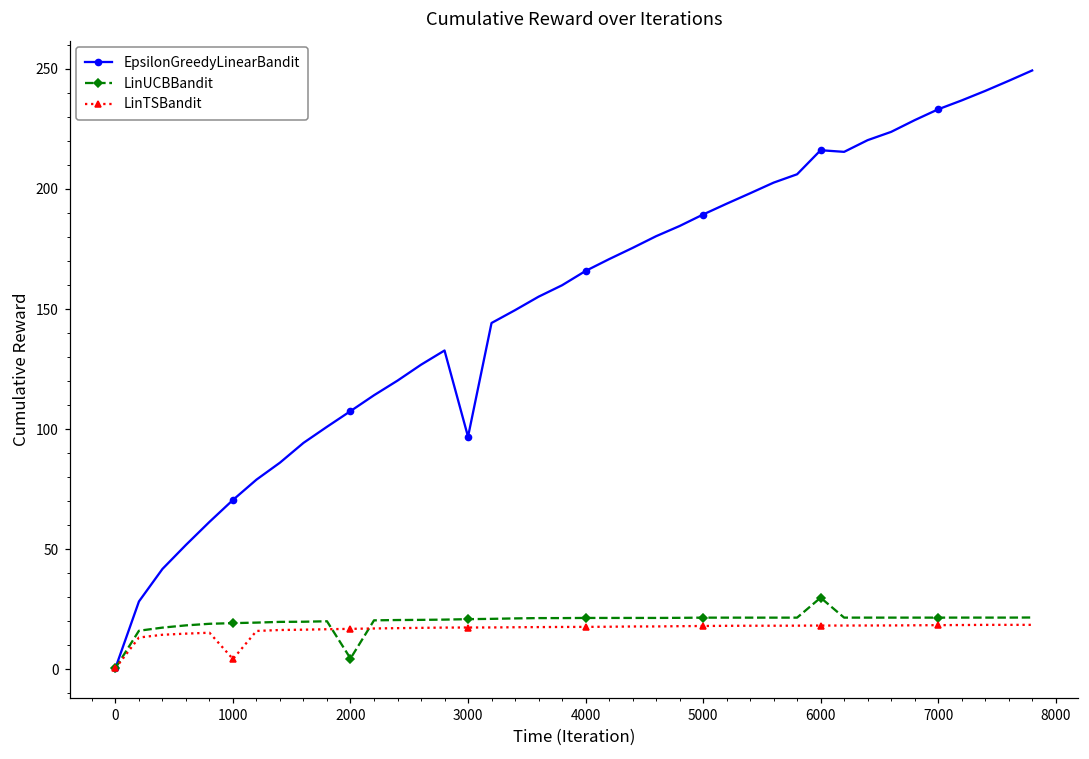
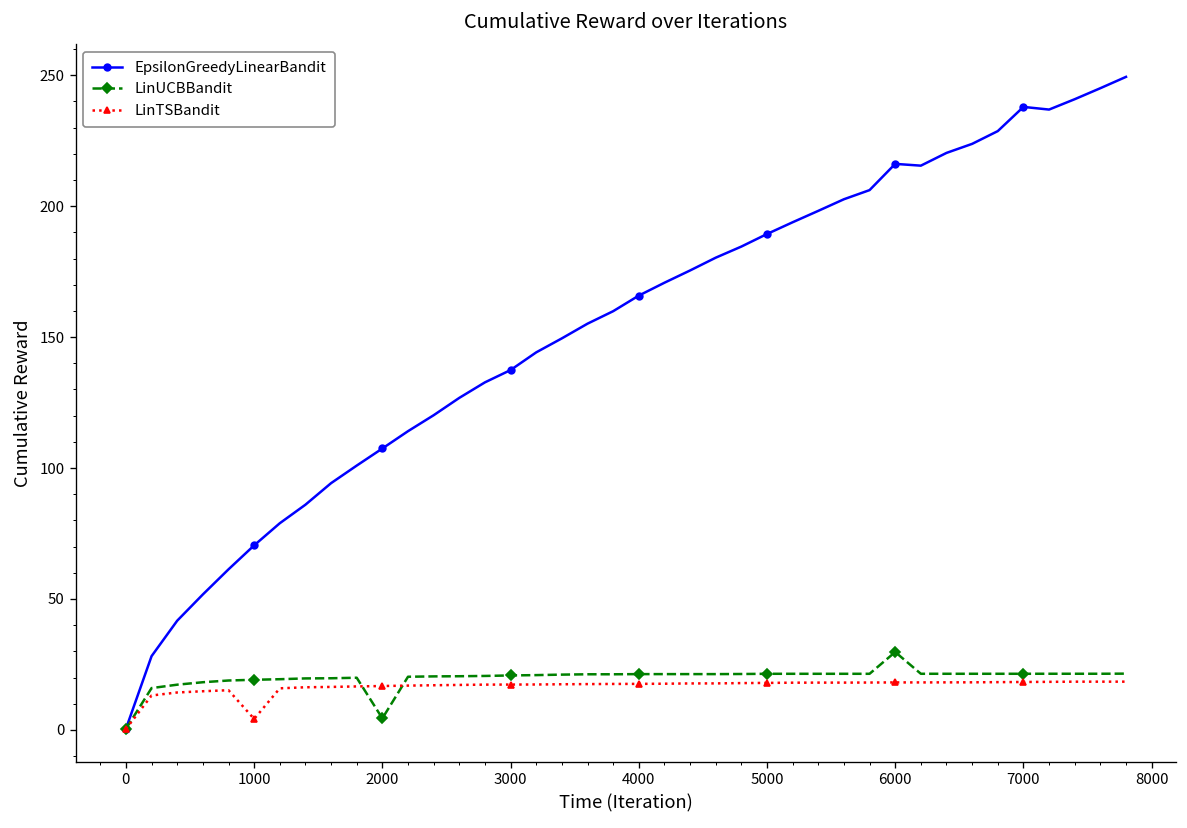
  {
    "EpsilonGreedyLinearBandit": {
      "1000": 70,
      "2000": 107,
-     "3000": 97,
+     "3000": 137,
      "4000": 166,
      "5000": 189,
      "6000": 216,
-     "7000": 233
+     "7000": 238
    },
    "LinUCBBandit": {
      "1000": 19,
      "2000": 4,
      "3000": 21,
      "4000": 21,
      "5000": 21,
      "6000": 30,
      "7000": 21
    },
    "LinTSBandit": {
      "1000": 4,
      "2000": 17,
      "3000": 17,
      "4000": 18,
      "5000": 18,
      "6000": 18,
      "7000": 18
    }
  }
